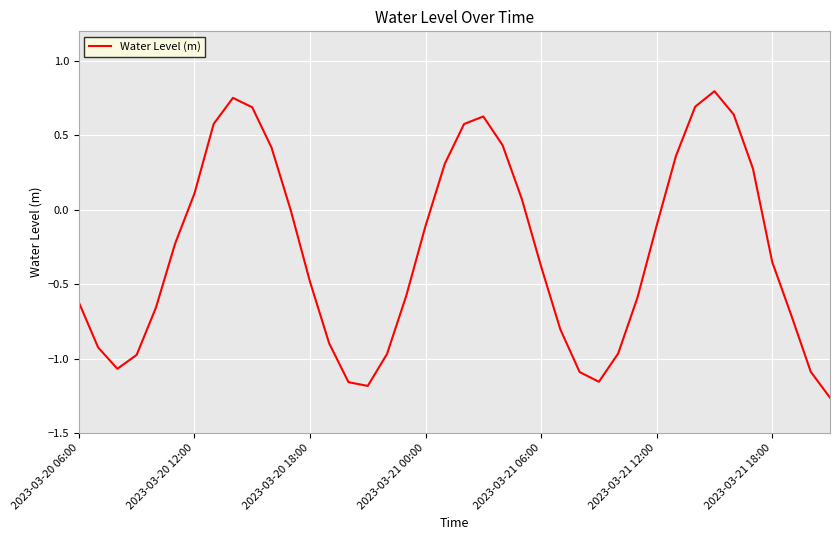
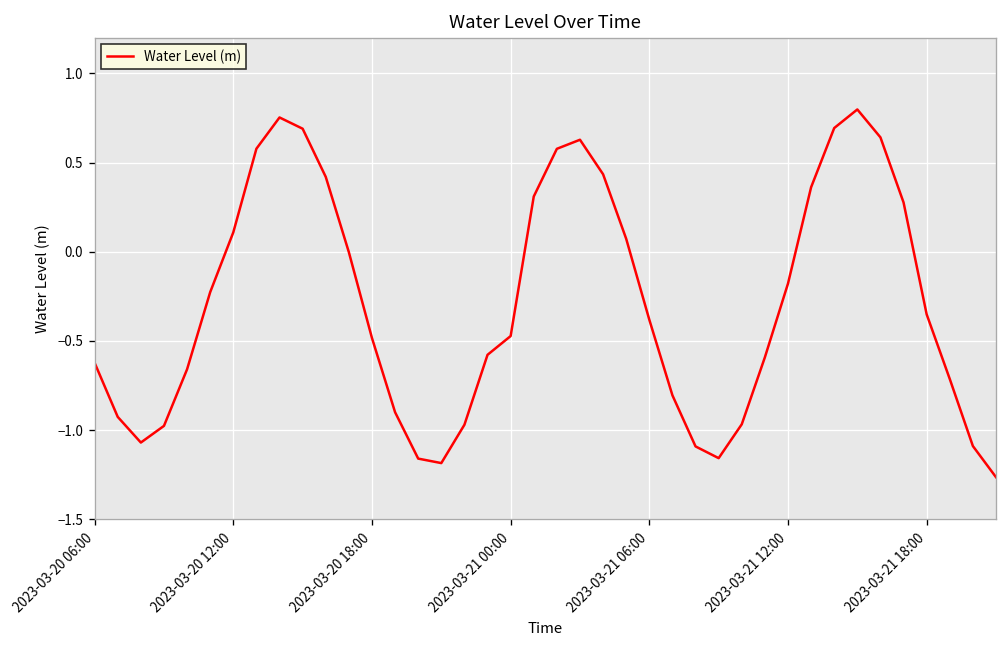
  {
    "2023-03-20 06:00": -0.62,
    "2023-03-20 12:00": 0.11,
    "2023-03-20 18:00": -0.48,
-   "2023-03-21 00:00": -0.11,
+   "2023-03-21 00:00": -0.47,
    "2023-03-21 06:00": -0.38,
-   "2023-03-21 12:00": -0.11,
+   "2023-03-21 12:00": -0.18,
    "2023-03-21 18:00": -0.35
  }
